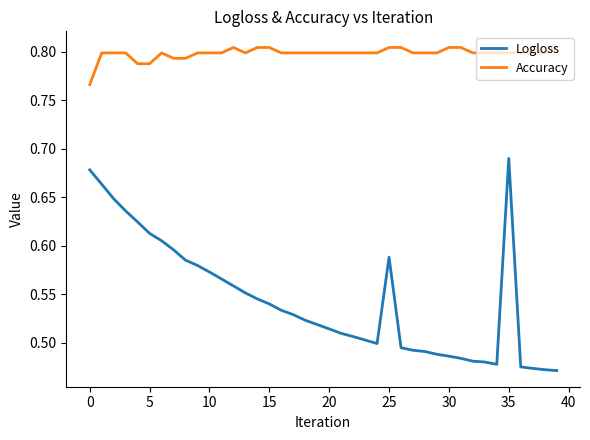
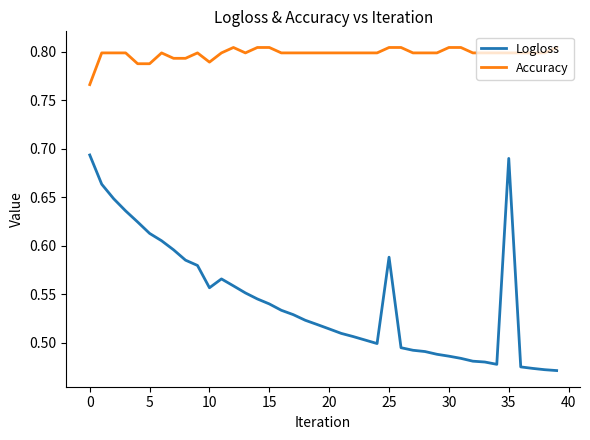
  {
    "Logloss": {
-     "0": 0.68,
+     "0": 0.69,
      "5": 0.61,
-     "10": 0.57,
+     "10": 0.56,
      "15": 0.54,
      "20": 0.51,
      "25": 0.59,
      "30": 0.49,
      "35": 0.69
    },
    "Accuracy": {
      "0": 0.77,
      "5": 0.79,
-     "10": 0.80,
+     "10": 0.79,
      "15": 0.80,
      "20": 0.80,
      "25": 0.80,
      "30": 0.80
    }
  }
